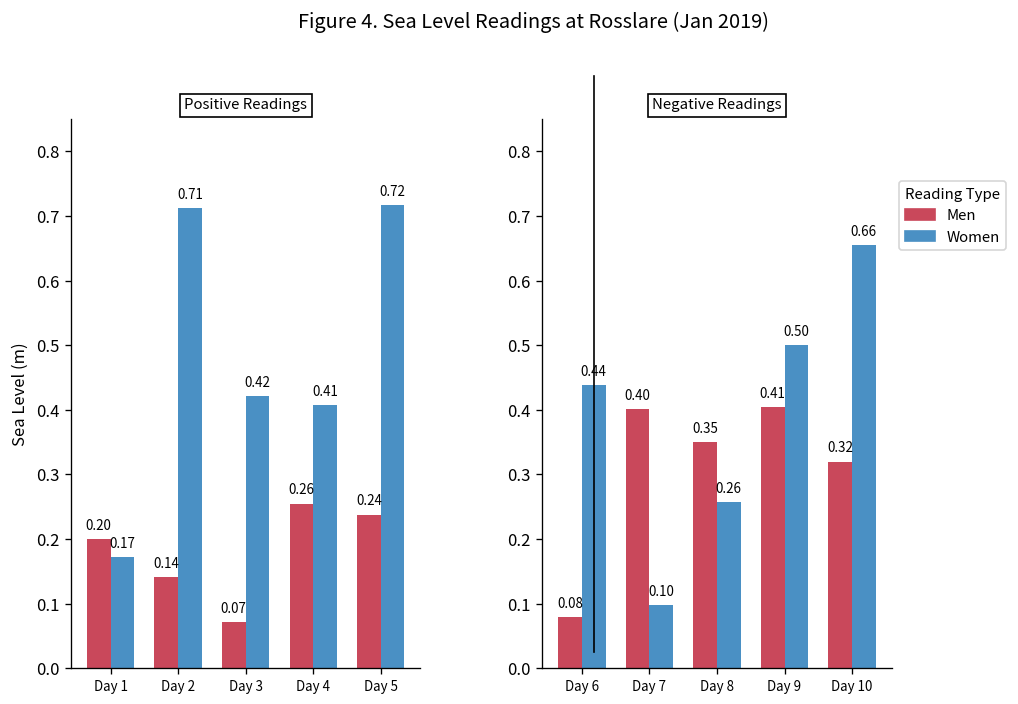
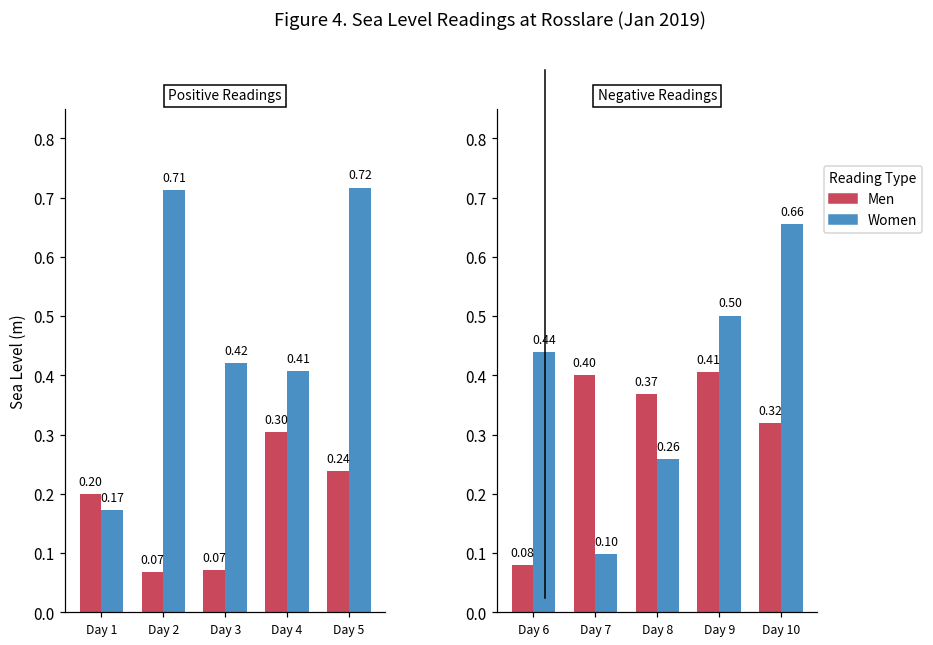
  {
    "Positive Readings": {
      "Men": {
        "Day 1": 0.20,
-       "Day 2": 0.14,
+       "Day 2": 0.07,
        "Day 3": 0.07,
-       "Day 4": 0.26,
+       "Day 4": 0.30,
        "Day 5": 0.24
      },
      "Women": {
        "Day 1": 0.17,
        "Day 2": 0.71,
        "Day 3": 0.42,
        "Day 4": 0.41,
        "Day 5": 0.72
      }
    },
    "Negative Readings": {
      "Men": {
        "Day 6": 0.08,
        "Day 7": 0.40,
-       "Day 8": 0.35,
+       "Day 8": 0.37,
        "Day 9": 0.41,
        "Day 10": 0.32
      },
      "Women": {
        "Day 6": 0.44,
        "Day 7": 0.10,
        "Day 8": 0.26,
        "Day 9": 0.50,
        "Day 10": 0.66
      }
    }
  }
